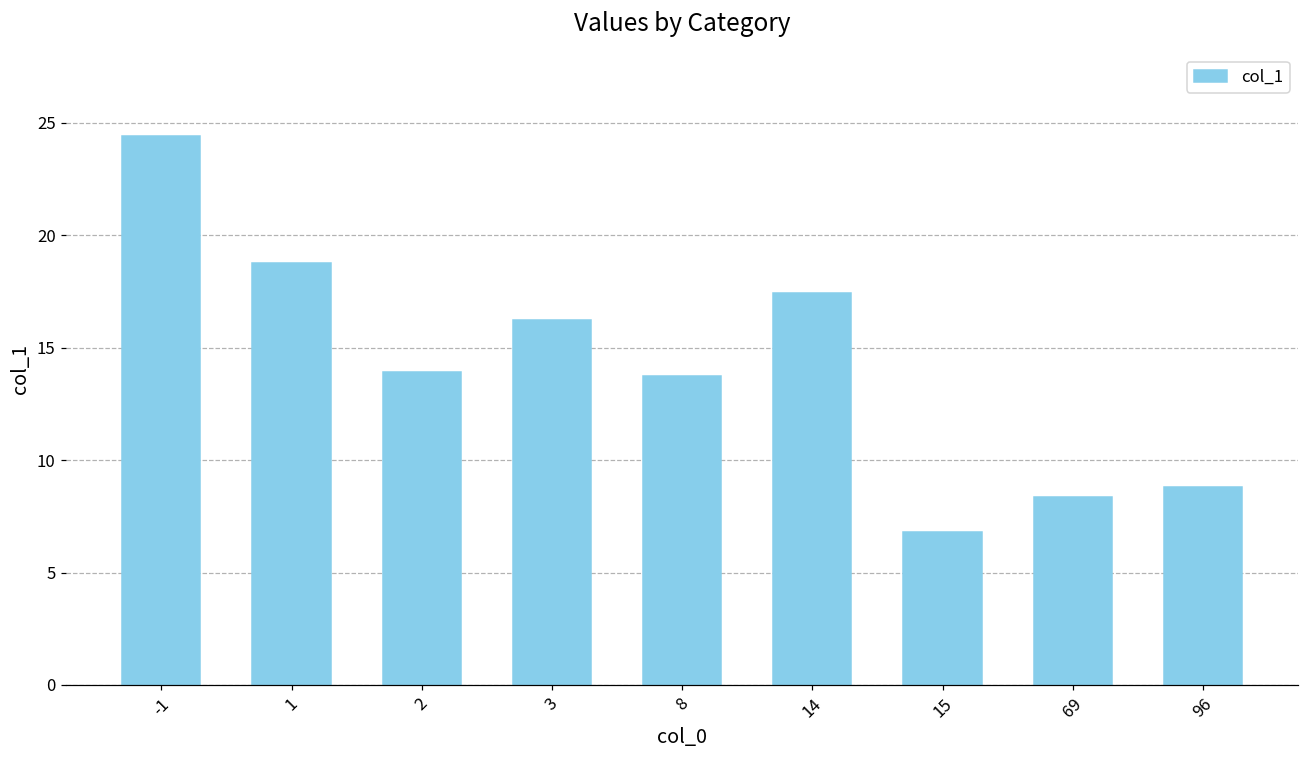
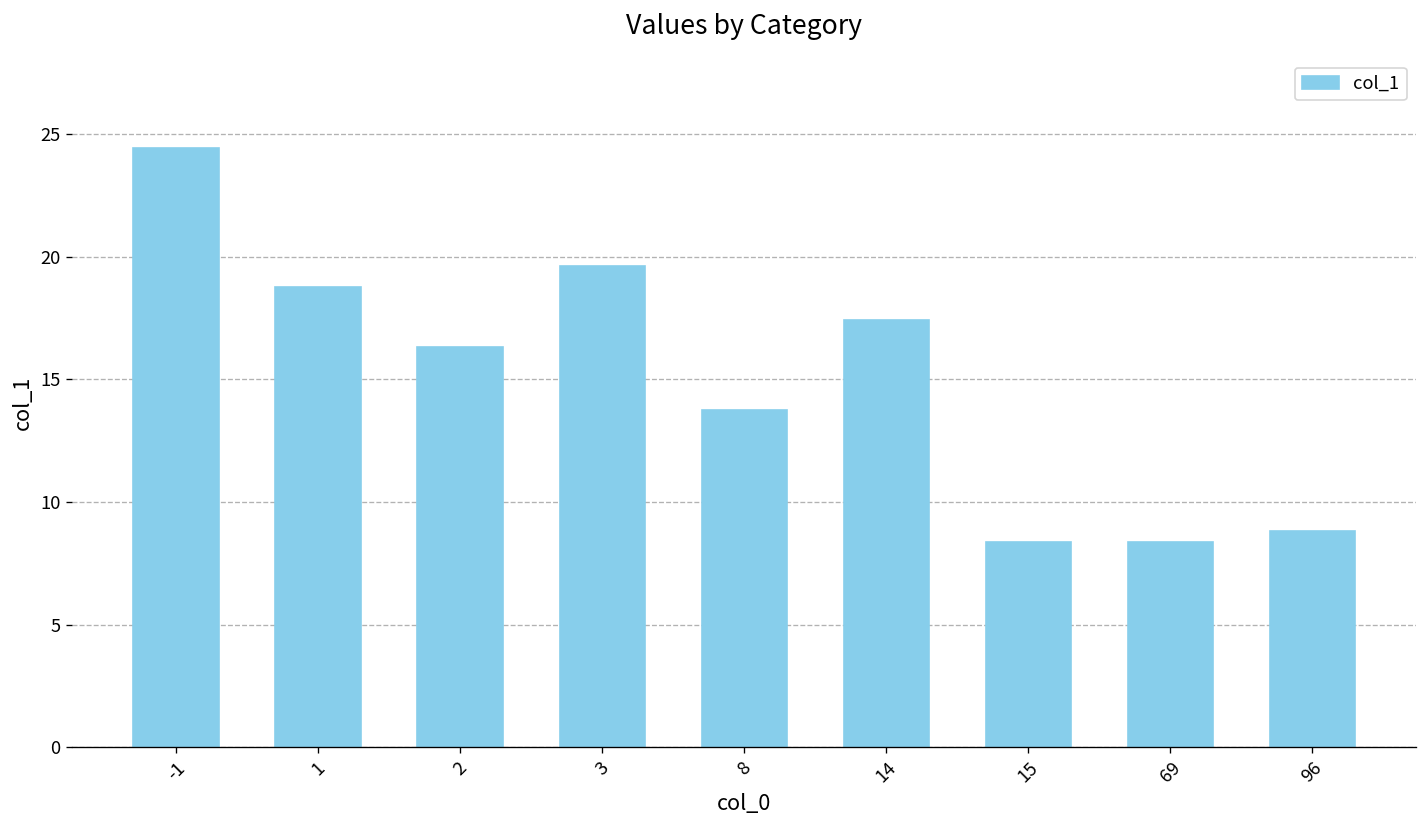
  {
    "-1": 24.4,
    "1": 18.8,
-   "2": 13.9,
-   "3": 16.2,
+   "2": 16.3,
+   "3": 19.6,
    "8": 13.7,
    "14": 17.4,
-   "15": 6.8,
+   "15": 8.4,
    "69": 8.4,
    "96": 8.8
  }
